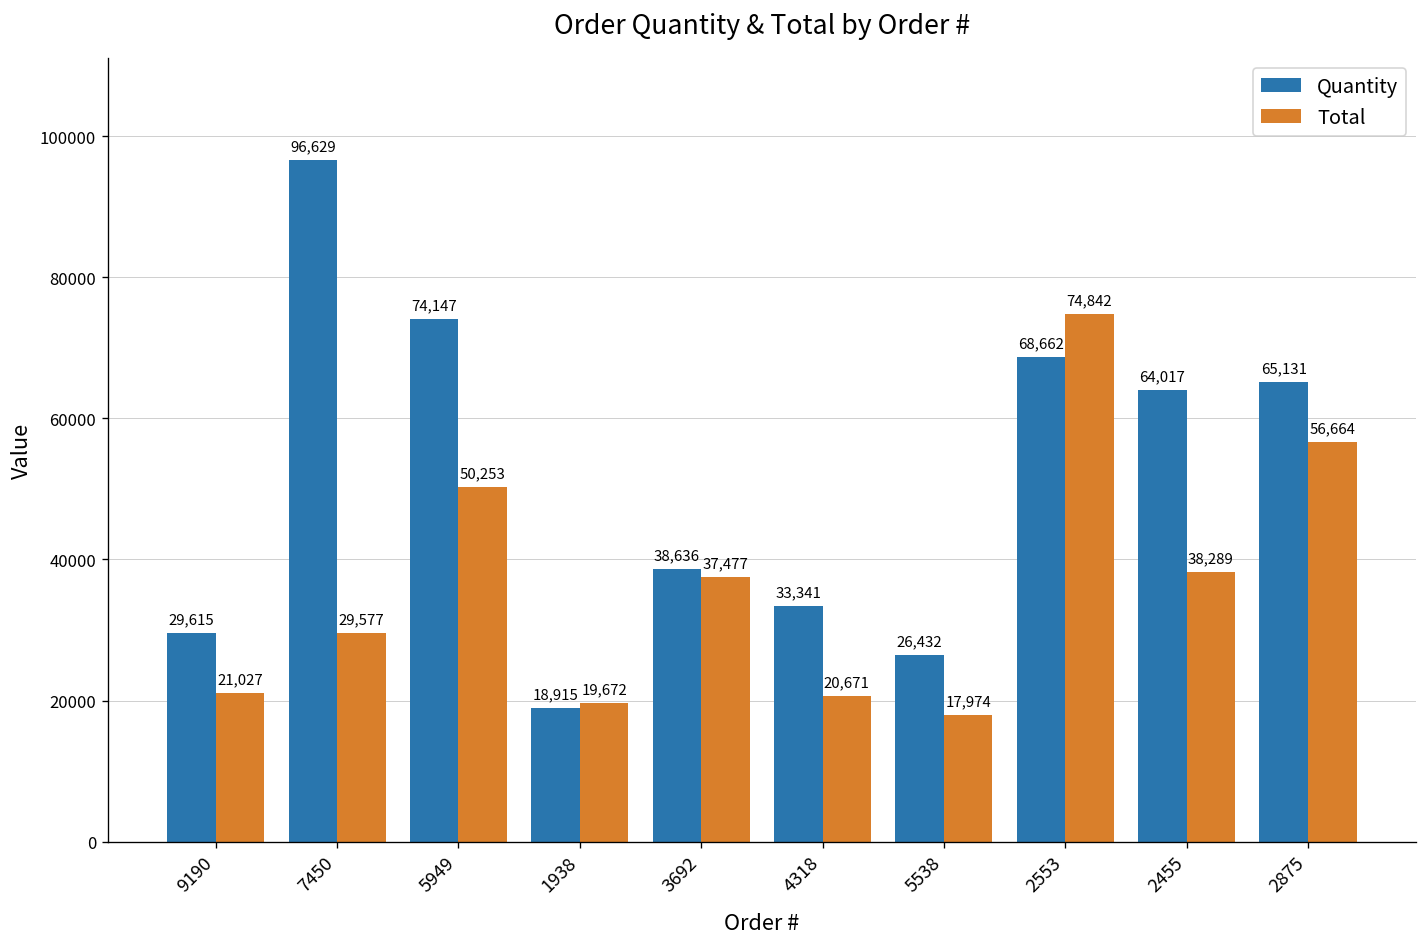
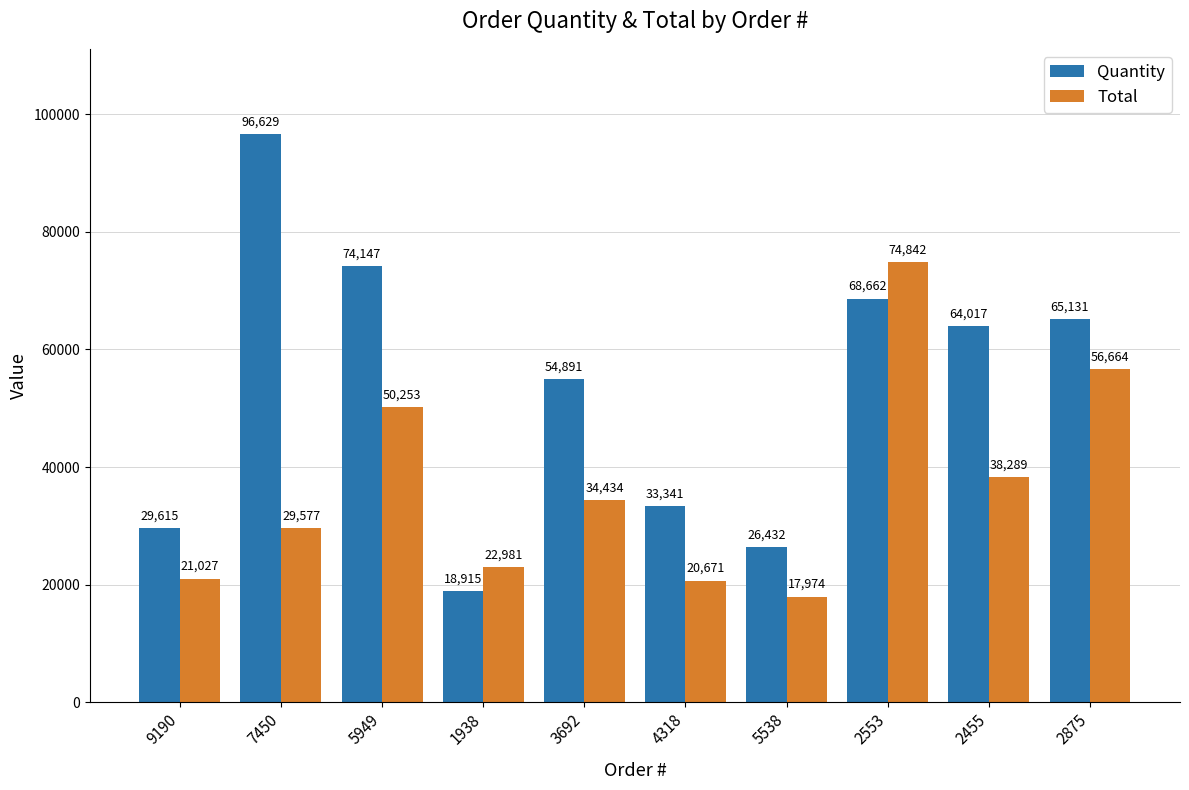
  {
    "Quantity": {
      "9190": "29,615",
      "7450": "96,629",
      "5949": "74,147",
      "1938": "18,915",
-     "3692": "38,636",
+     "3692": "54,891",
      "4318": "33,341",
      "5538": "26,432",
      "2553": "68,662",
      "2455": "64,017",
      "2875": "65,131"
    },
    "Total": {
      "9190": "21,027",
      "7450": "29,577",
      "5949": "50,253",
-     "1938": "19,672",
-     "3692": "37,477",
+     "1938": "22,981",
+     "3692": "34,434",
      "4318": "20,671",
      "5538": "17,974",
      "2553": "74,842",
      "2455": "38,289",
      "2875": "56,664"
    }
  }
